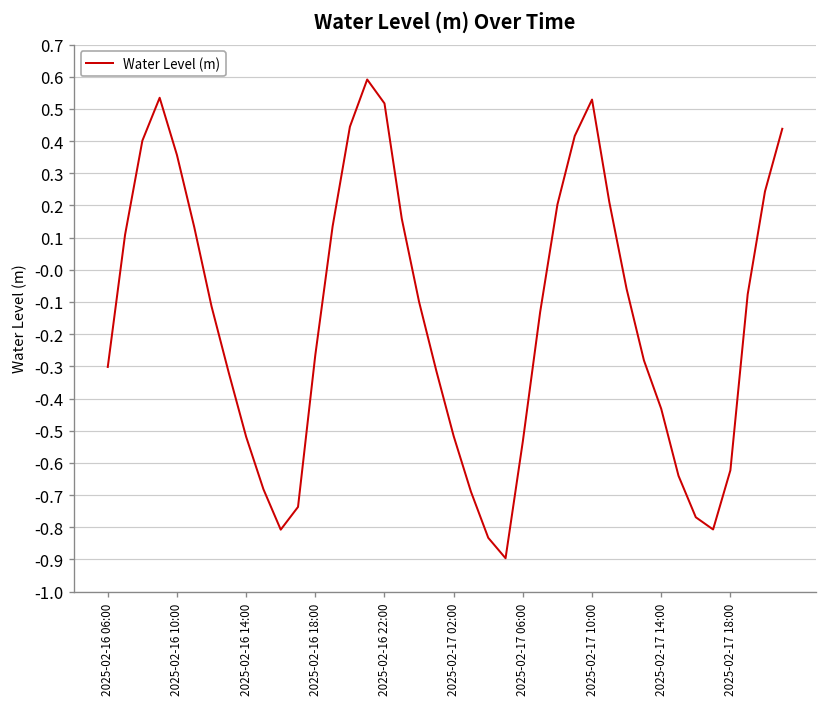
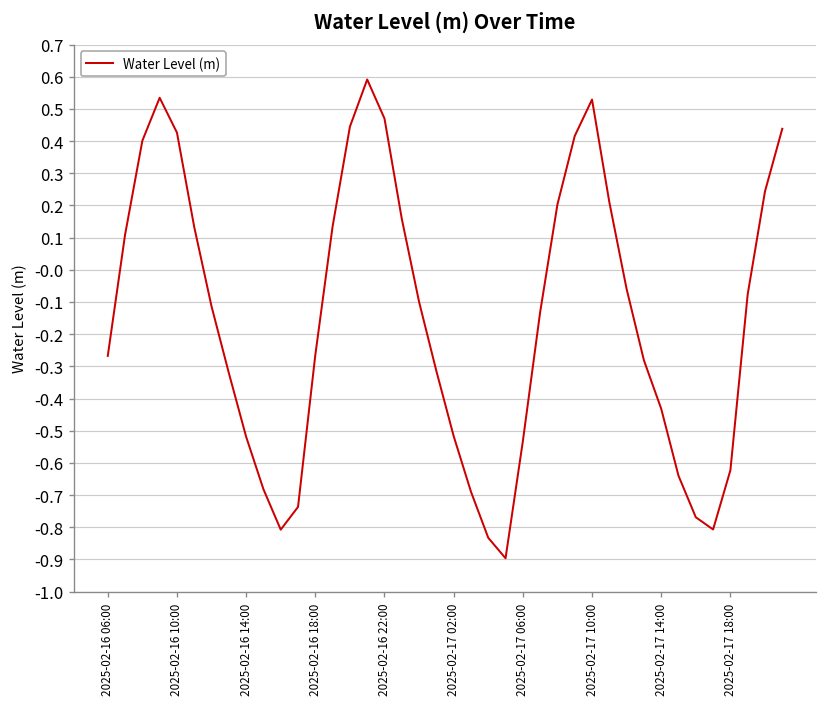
  {
-   "2025-02-16 06:00": -0.30,
-   "2025-02-16 10:00": 0.36,
+   "2025-02-16 06:00": -0.27,
+   "2025-02-16 10:00": 0.43,
    "2025-02-16 14:00": -0.52,
    "2025-02-16 18:00": -0.26,
-   "2025-02-16 22:00": 0.52,
+   "2025-02-16 22:00": 0.47,
    "2025-02-17 02:00": -0.52,
    "2025-02-17 06:00": -0.53,
    "2025-02-17 10:00": 0.53,
    "2025-02-17 14:00": -0.43,
    "2025-02-17 18:00": -0.62
  }
